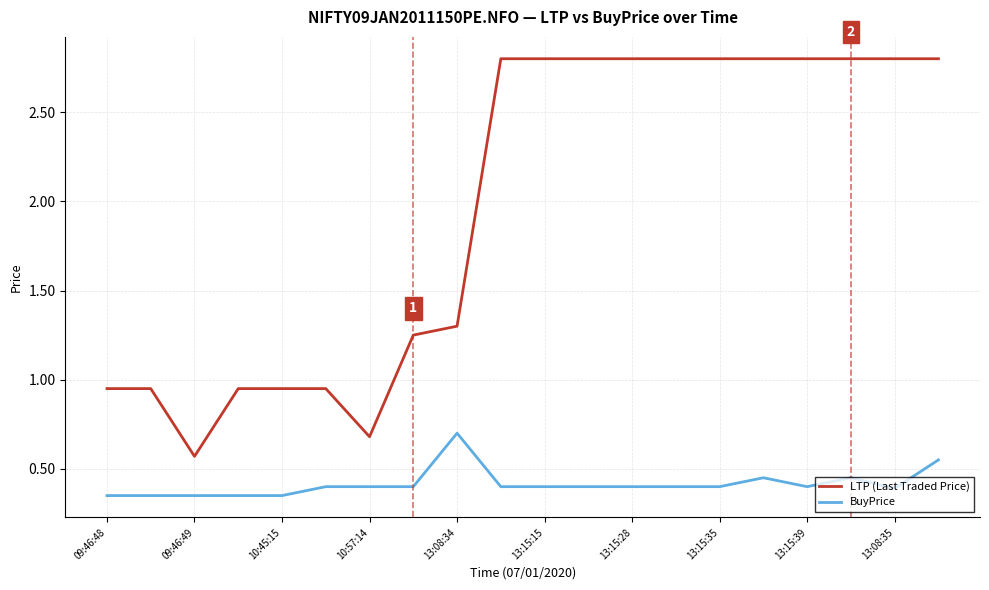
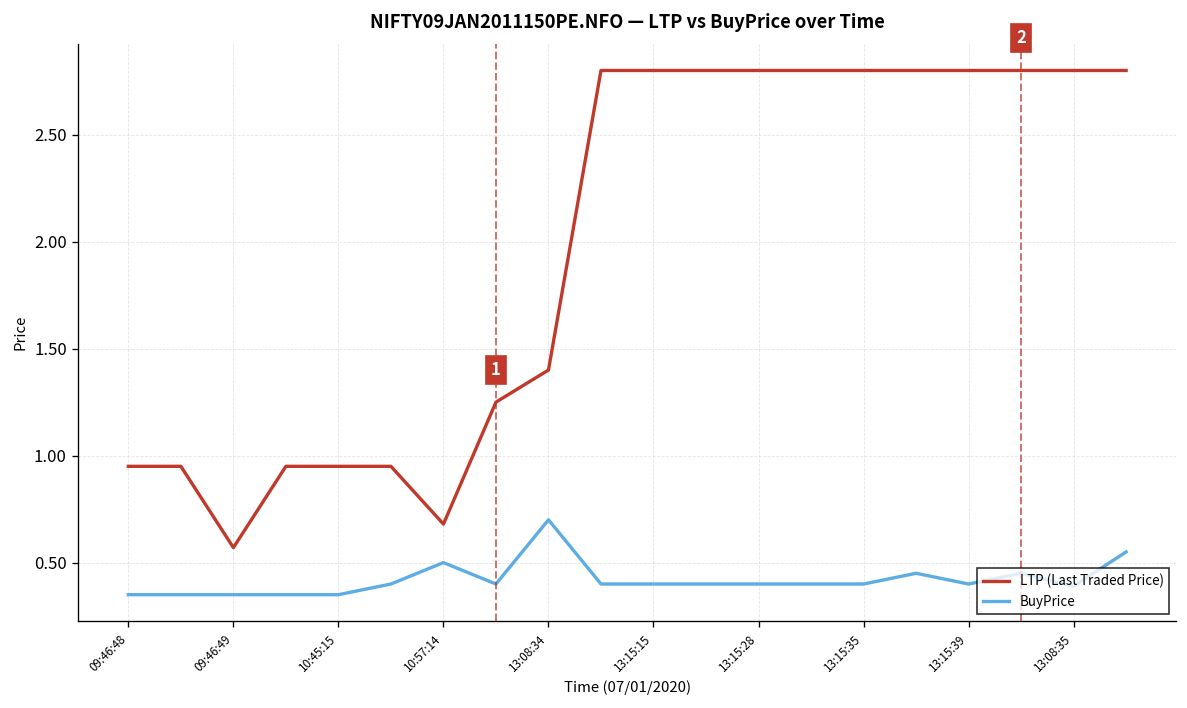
  {
    "LTP (Last Traded Price)": {
      "09:46:49": 0.57,
      "10:45:15": 0.95,
      "10:57:14": 0.68,
-     "13:08:34": 1.3,
+     "13:08:34": 1.4,
      "13:15:28": 2.8,
      "13:15:35": 2.8,
      "13:15:39": 2.8,
      "13:08:35": 2.8
    },
    "BuyPrice": {
      "09:46:49": 0.35,
      "10:45:15": 0.35,
-     "10:57:14": 0.4,
+     "10:57:14": 0.5,
      "13:08:34": 0.7,
      "13:15:28": 0.4,
      "13:15:35": 0.4,
      "13:15:39": 0.4
    }
  }
